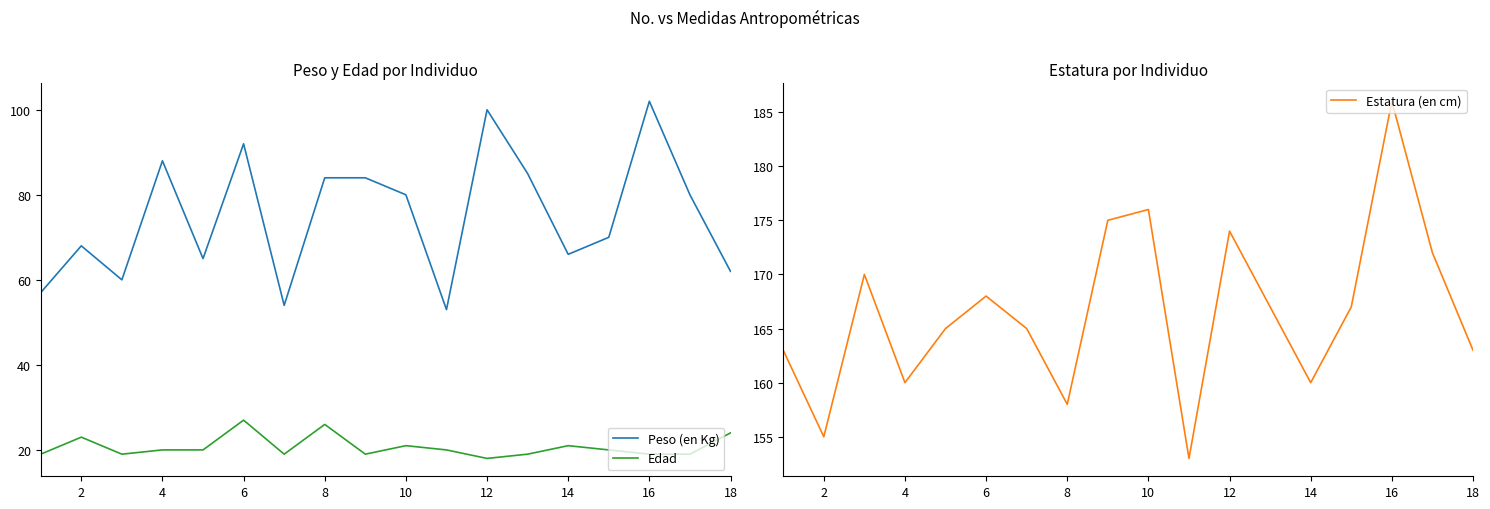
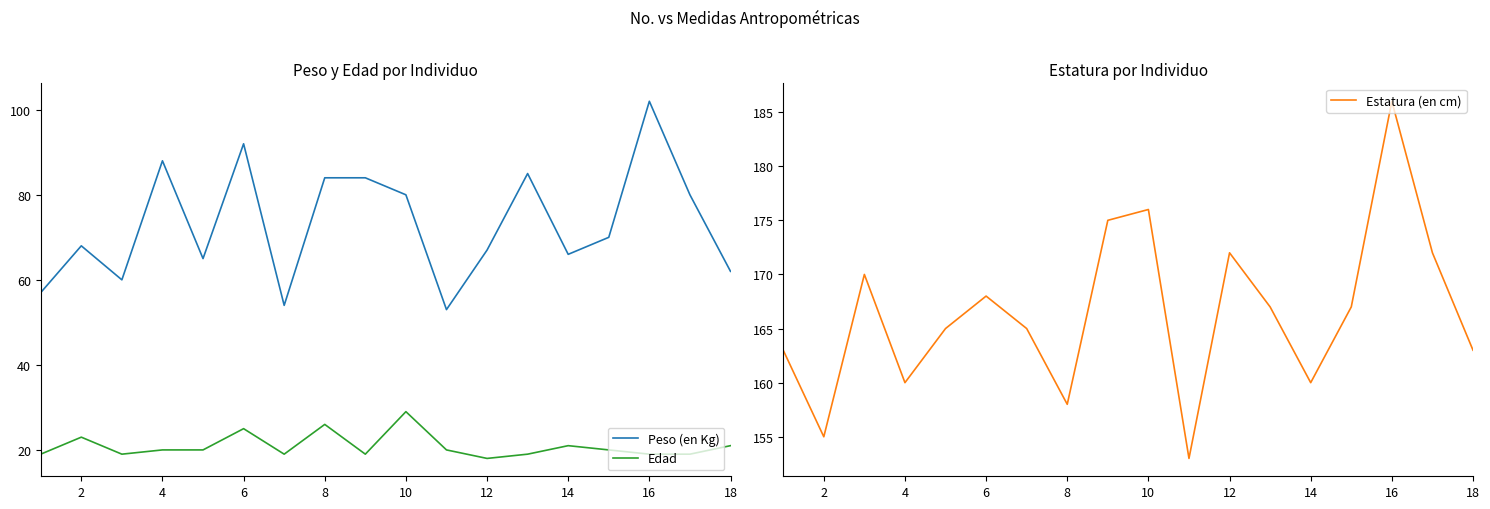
  {
    "Peso y Edad por Individuo": {
      "Peso (en Kg)": {
        "2": 68,
        "4": 88,
        "6": 92,
        "8": 84,
        "10": 80,
-       "12": 100,
+       "12": 67,
        "14": 66,
        "16": 102,
        "18": 62
      },
      "Edad": {
        "2": 23,
        "4": 20,
-       "6": 27,
+       "6": 25,
        "8": 26,
-       "10": 21,
+       "10": 29,
        "12": 18,
        "14": 21,
-       "18": 24
+       "18": 21
      }
    },
    "Estatura por Individuo": {
      "2": 155,
      "4": 160,
      "6": 168,
      "8": 158,
      "10": 176,
-     "12": 174,
+     "12": 172,
      "14": 160,
      "18": 163
    }
  }
